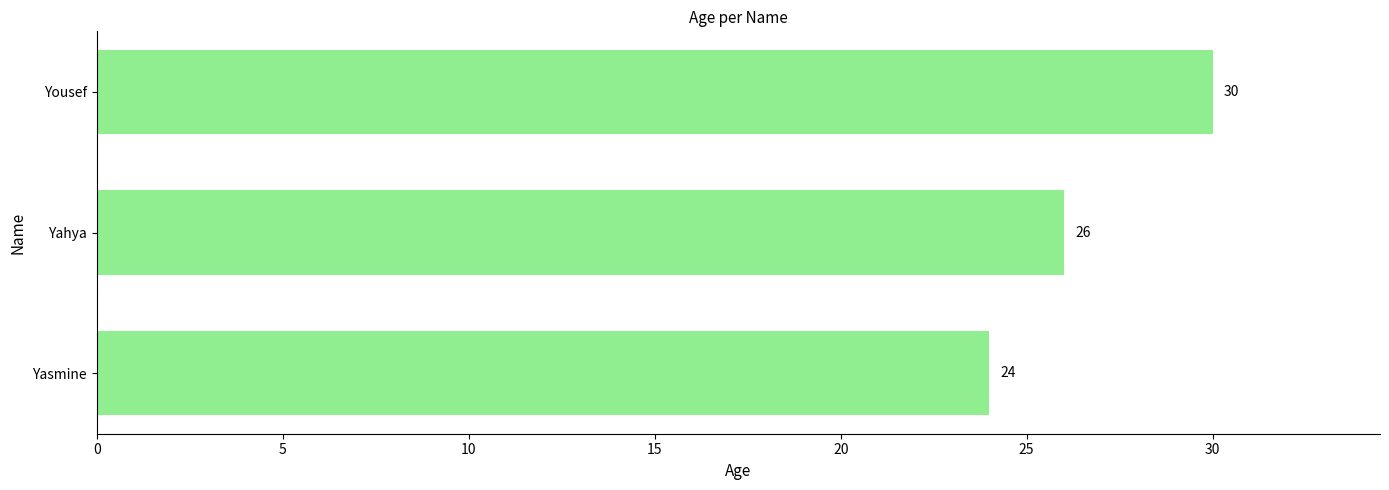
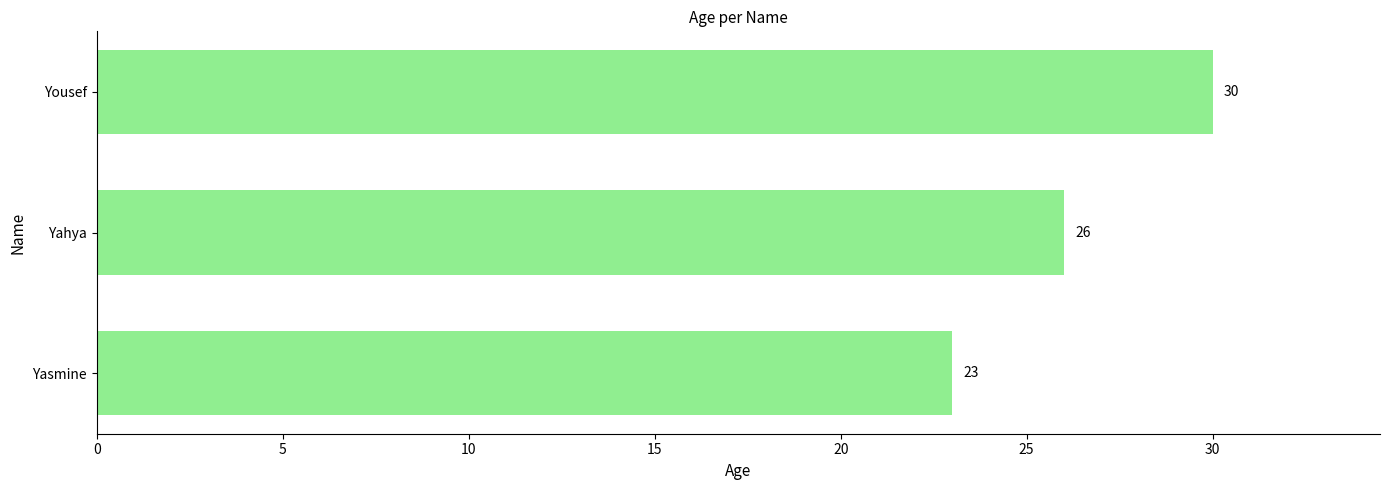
  {
    "Yousef": 30,
    "Yahya": 26,
-   "Yasmine": 24
+   "Yasmine": 23
  }
